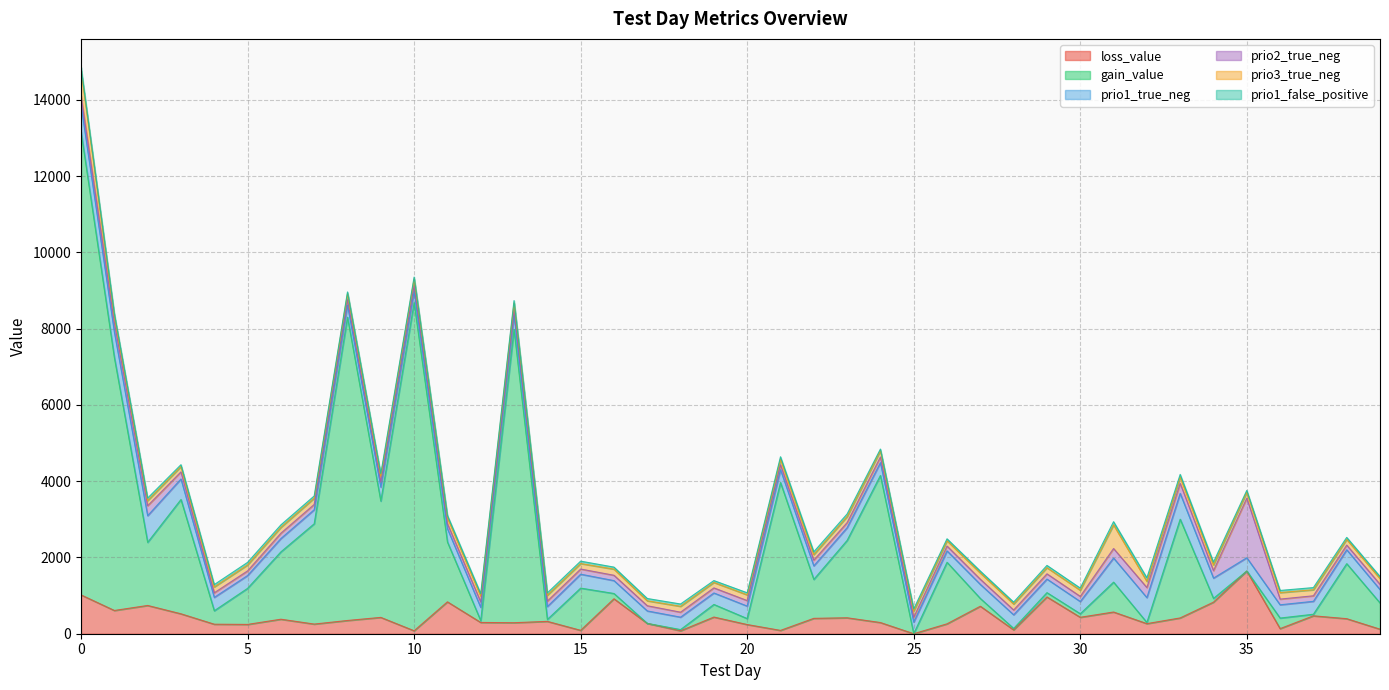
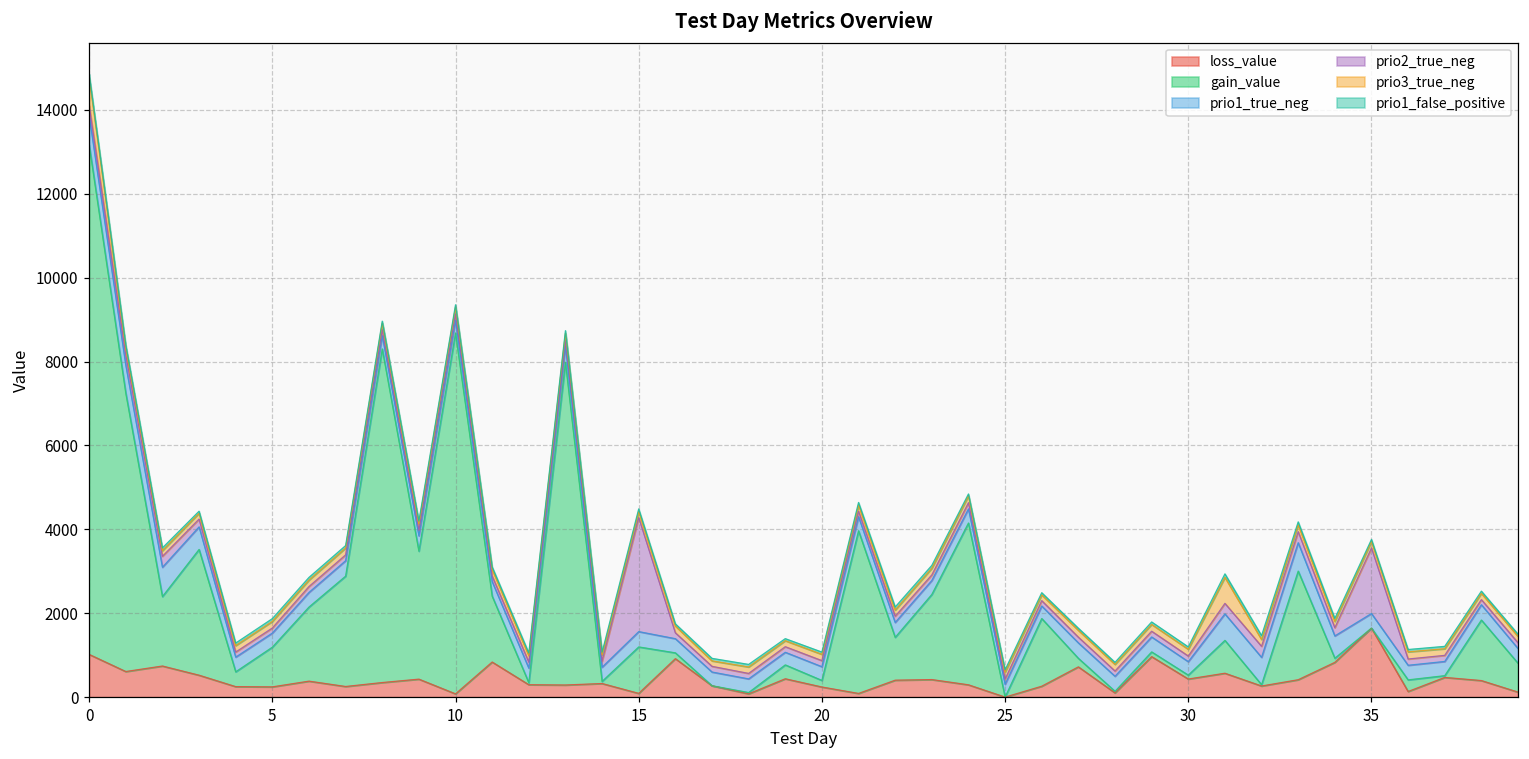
  {
    "loss_value": {
      "0": 1000,
      "5": 200,
      "10": 100,
      "15": 100,
      "20": 200,
      "30": 400
    },
    "prio2_true_neg": {
      "0": 200,
      "5": 100,
      "10": 200,
-     "15": 100,
+     "15": 2700,
      "20": 100,
      "25": 100,
      "30": 100,
      "35": 1600
    },
    "prio3_true_neg": {
      "0": 700
    }
  }
